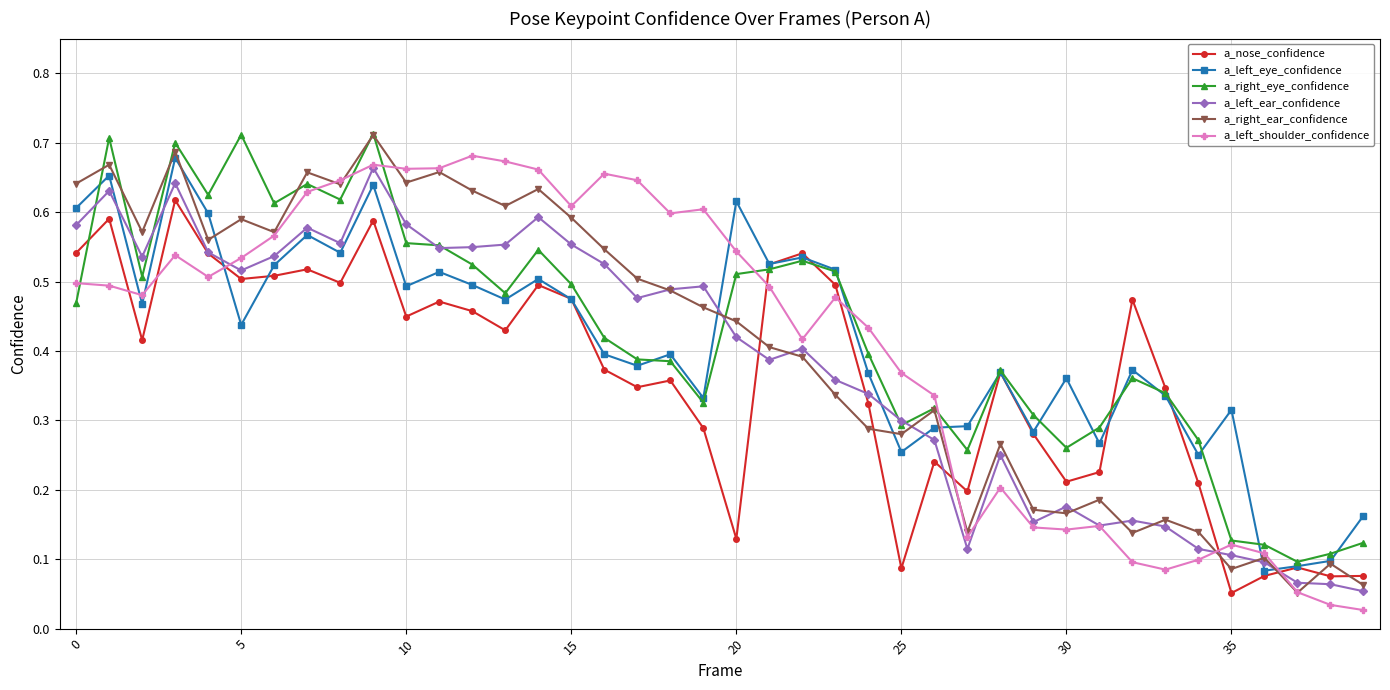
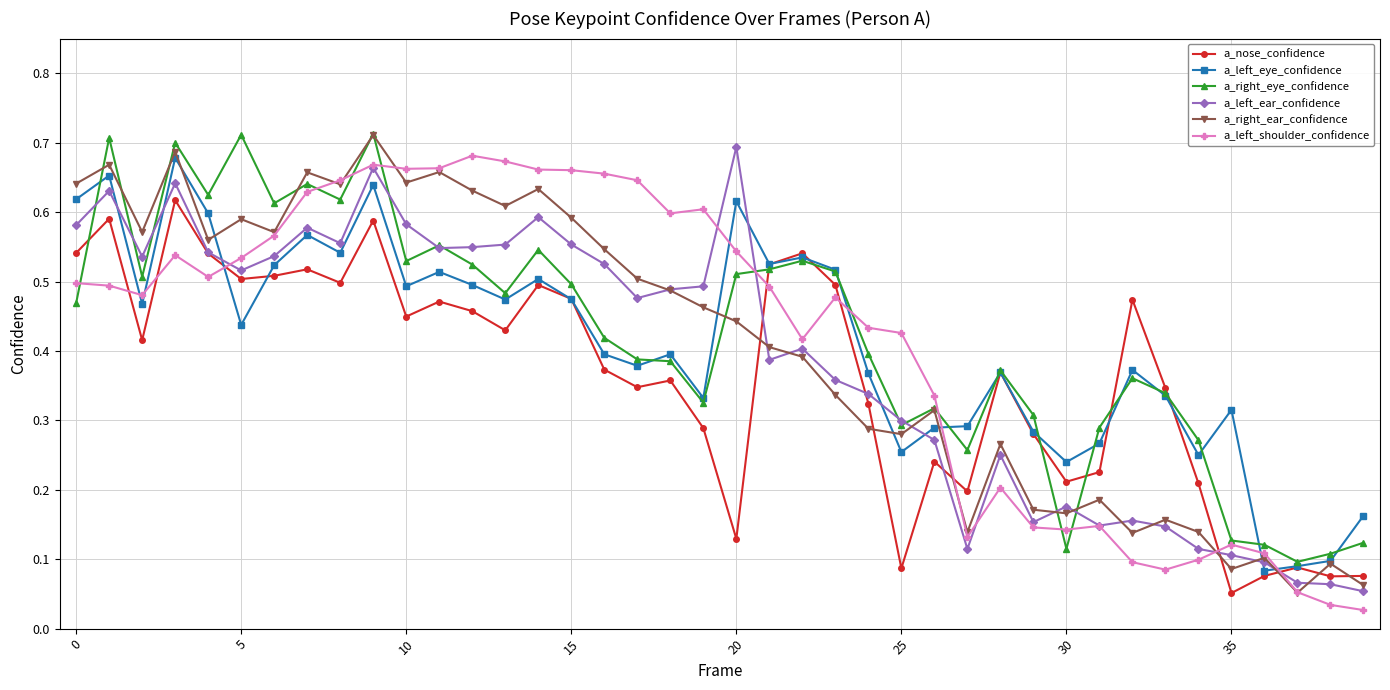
  {
    "a_nose_confidence": {
      "0": 0.54,
      "5": 0.50,
      "10": 0.45,
      "20": 0.13,
      "25": 0.09,
      "30": 0.21,
      "35": 0.05
    },
    "a_left_eye_confidence": {
-     "0": 0.61,
+     "0": 0.62,
      "5": 0.44,
      "10": 0.49,
      "20": 0.62,
      "25": 0.25,
-     "30": 0.36,
+     "30": 0.24,
      "35": 0.32
    },
    "a_right_eye_confidence": {
      "0": 0.47,
      "5": 0.71,
-     "10": 0.56,
+     "10": 0.53,
      "15": 0.50,
      "20": 0.51,
      "25": 0.29,
-     "30": 0.26,
+     "30": 0.11,
      "35": 0.13
    },
    "a_left_ear_confidence": {
      "0": 0.58,
      "5": 0.52,
      "10": 0.58,
      "15": 0.55,
-     "20": 0.42,
+     "20": 0.69,
      "25": 0.30,
      "30": 0.18,
      "35": 0.11
    },
    "a_right_ear_confidence": {
      "0": 0.64,
      "5": 0.59,
      "10": 0.64,
      "15": 0.59,
      "20": 0.44,
      "25": 0.28,
      "30": 0.17,
      "35": 0.09
    },
    "a_left_shoulder_confidence": {
      "0": 0.50,
      "5": 0.53,
      "10": 0.66,
-     "15": 0.61,
+     "15": 0.66,
      "20": 0.54,
-     "25": 0.37,
+     "25": 0.43,
      "30": 0.14,
      "35": 0.12
    }
  }
